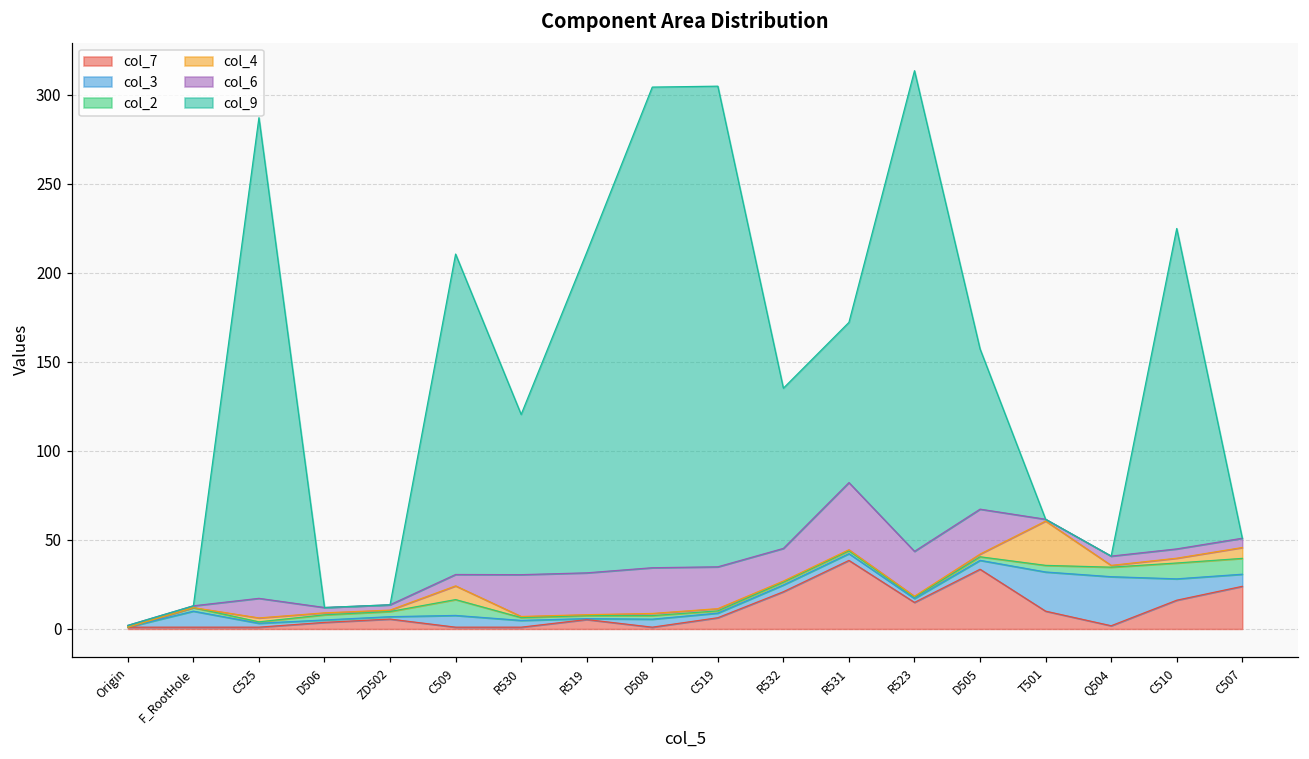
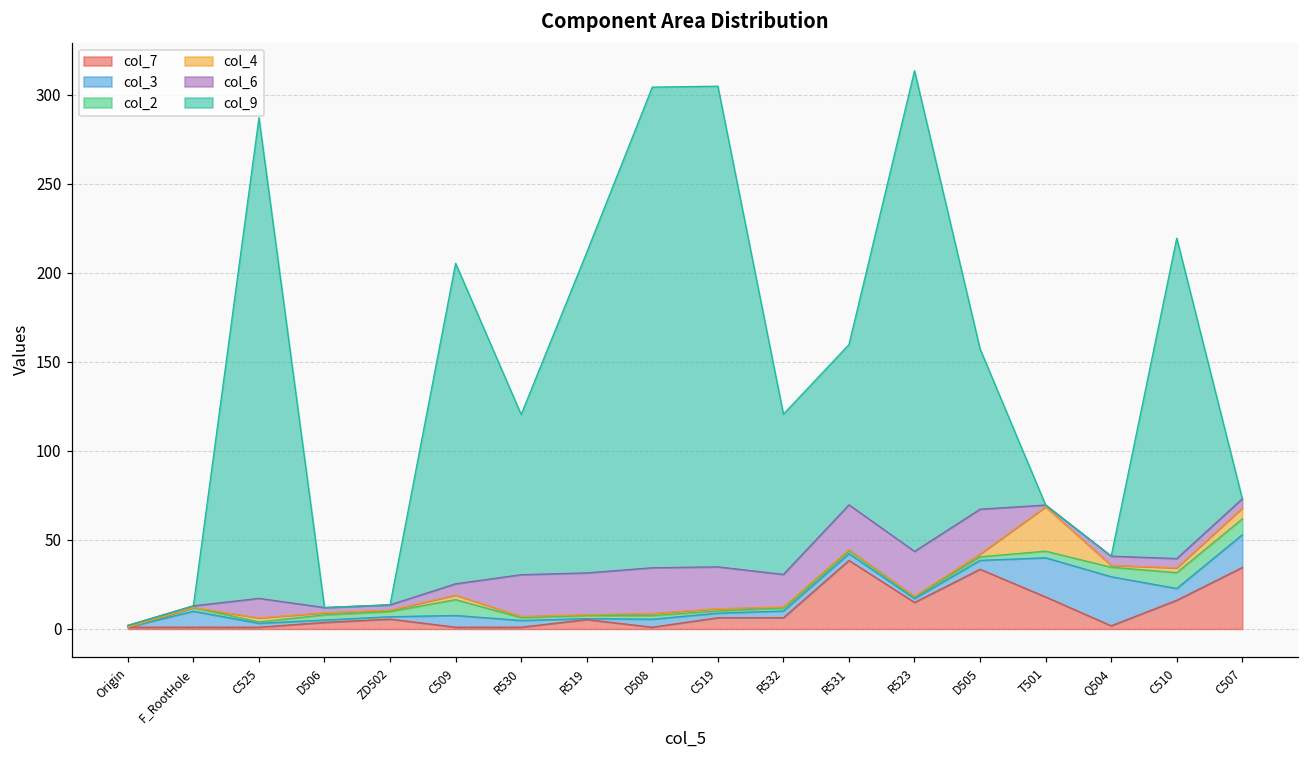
  {
    "col_7": {
      "F_RootHole": 1,
      "C525": 1,
      "C509": 1,
      "R530": 1,
      "D508": 1,
      "C519": 6,
-     "R532": 21,
+     "R532": 6,
      "R531": 39,
      "R523": 15,
      "D505": 34,
-     "T501": 10,
+     "T501": 18,
      "Q504": 2,
      "C510": 16,
-     "C507": 24
+     "C507": 35
    },
    "col_3": {
      "F_RootHole": 9,
      "C509": 7,
      "R530": 4,
      "D508": 5,
      "R532": 4,
      "R531": 4,
      "D505": 5,
      "T501": 22,
      "Q504": 28,
-     "C510": 12,
-     "C507": 7
+     "C510": 7,
+     "C507": 18
    },
    "col_4": {
      "C525": 2,
-     "C509": 8,
+     "C509": 3,
      "C510": 3,
      "C507": 6
    },
    "col_6": {
      "C525": 11,
      "C509": 6,
      "R530": 24,
      "R519": 24,
      "D508": 26,
      "C519": 23,
      "R532": 18,
-     "R531": 38,
+     "R531": 25,
      "R523": 25,
      "D505": 25,
      "C510": 5
    }
  }
